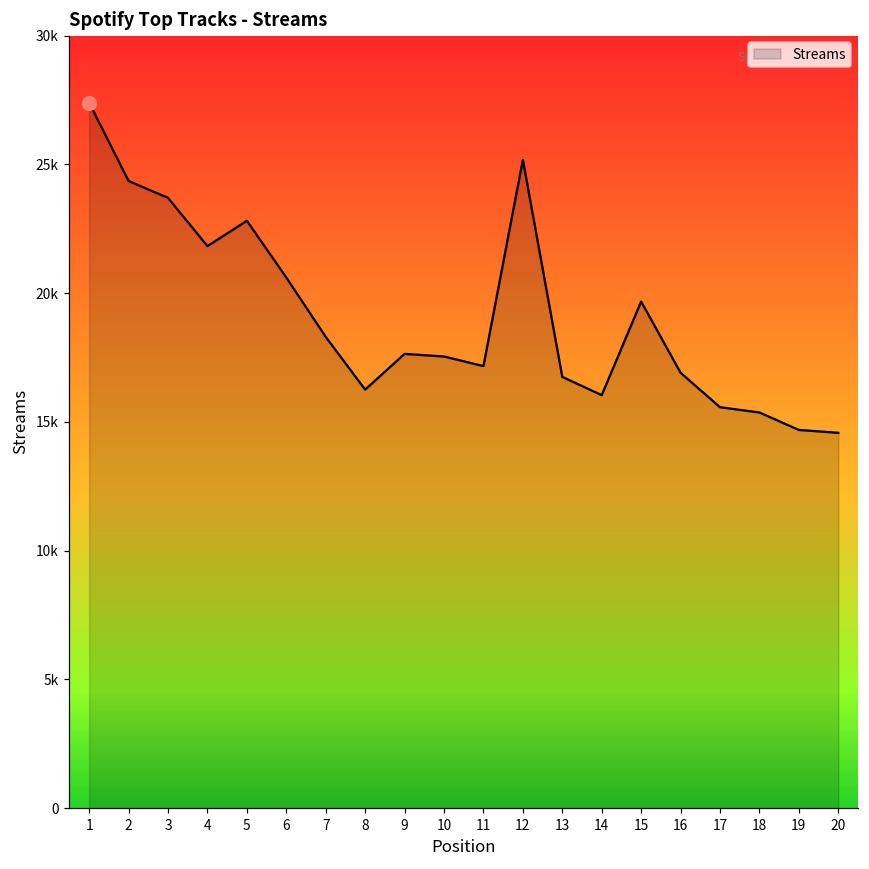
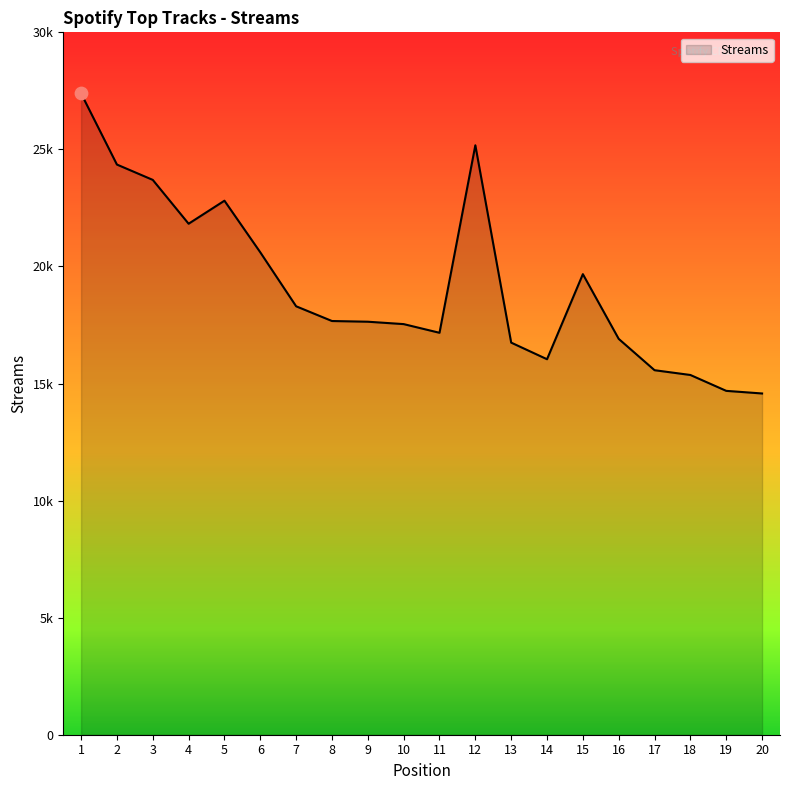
  {
    "Streams": {
      "2": 24400,
      "3": 23700,
      "4": 21800,
      "5": 22800,
      "6": 20600,
      "7": 18300,
-     "8": 16300,
+     "8": 17700,
      "9": 17600,
      "10": 17500,
      "11": 17200,
      "12": 25200,
      "13": 16700,
      "14": 16000,
      "15": 19700,
      "16": 16900,
      "17": 15600,
      "18": 15400,
      "19": 14700,
      "20": 14600
    }
  }
